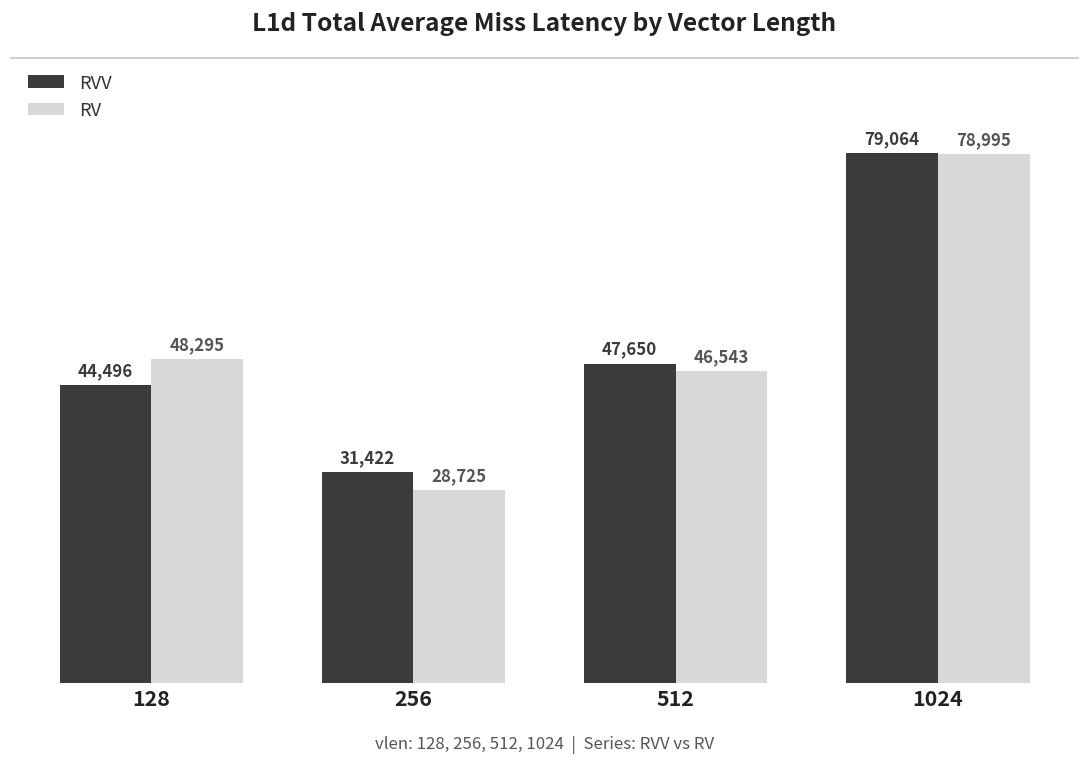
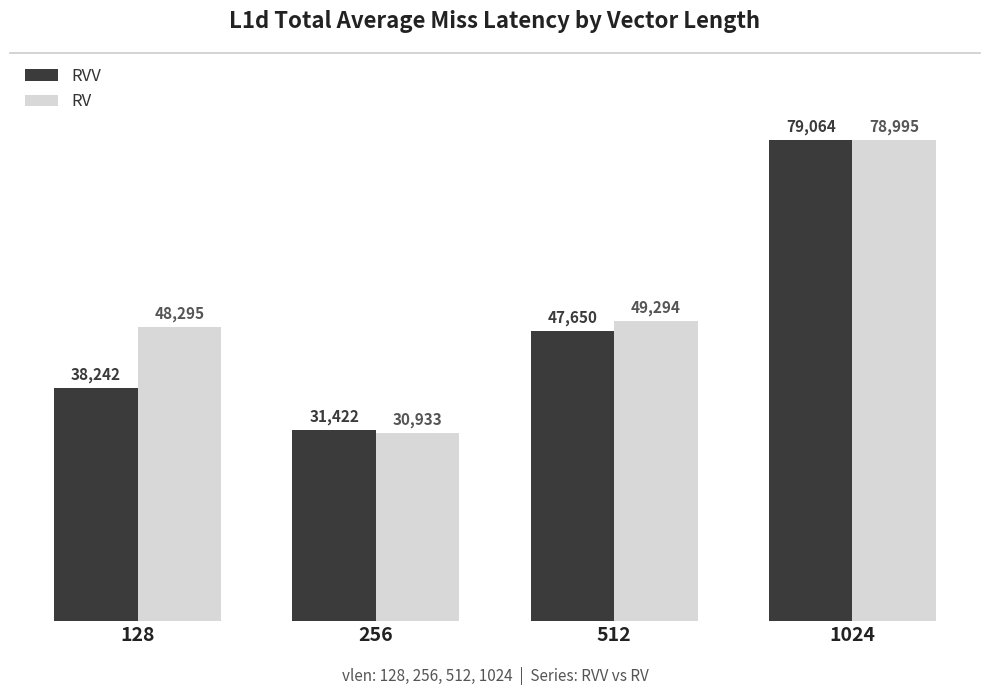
  {
    "RVV": {
-     "128": "44,496",
+     "128": "38,242",
      "256": "31,422",
      "512": "47,650",
      "1024": "79,064"
    },
    "RV": {
      "128": "48,295",
-     "256": "28,725",
-     "512": "46,543",
+     "256": "30,933",
+     "512": "49,294",
      "1024": "78,995"
    }
  }
